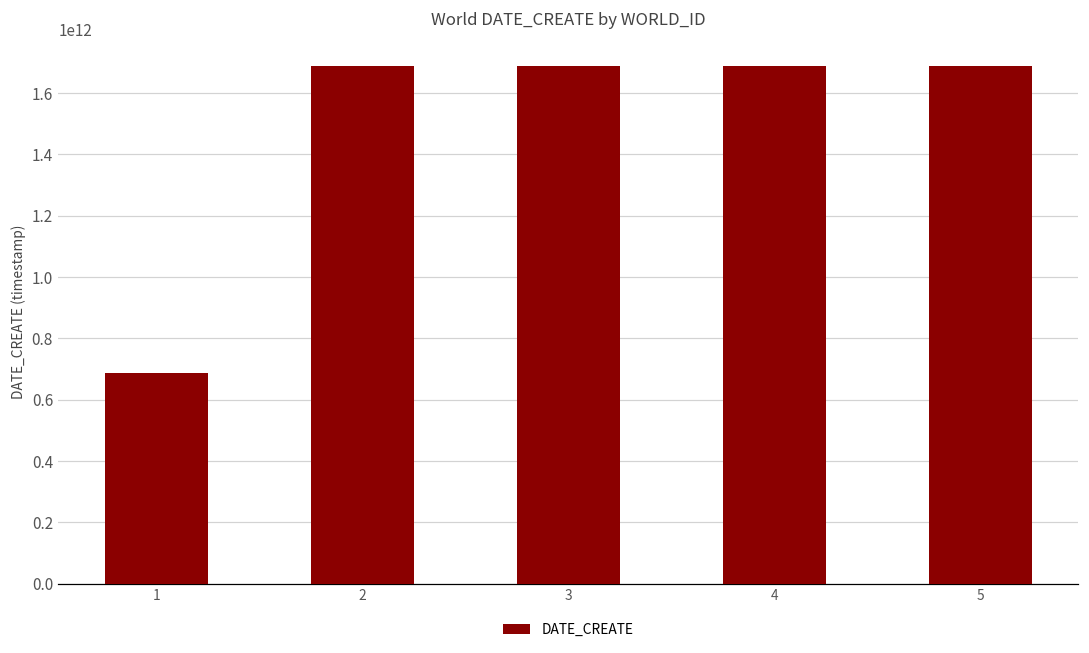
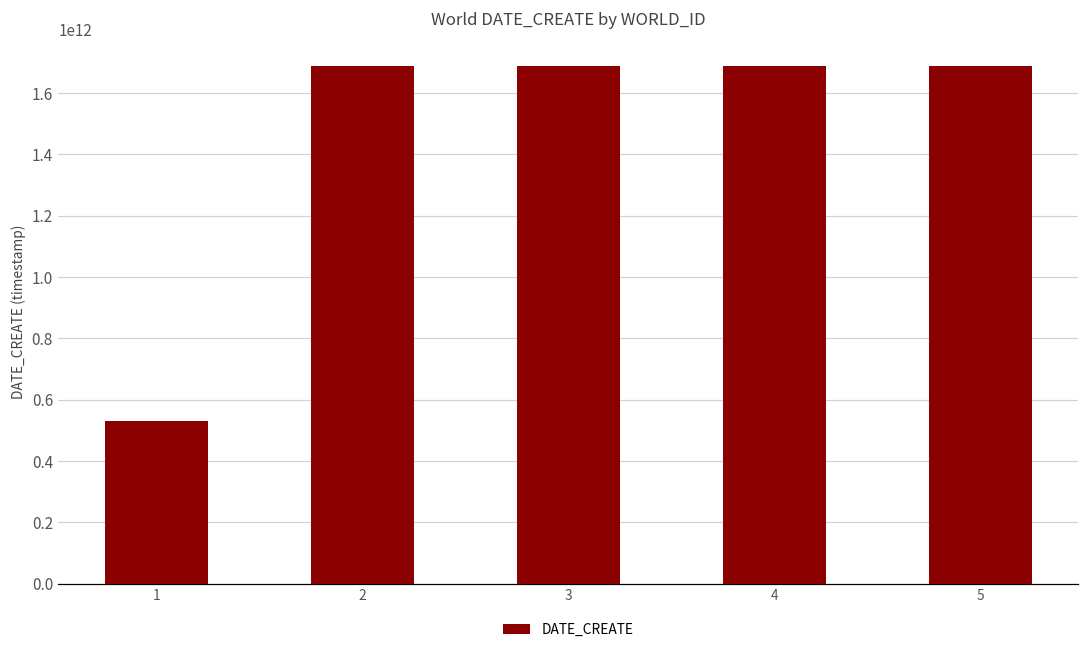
  {
-   "1": 690000000000,
+   "1": 530000000000,
    "2": 1690000000000,
    "3": 1690000000000,
    "4": 1690000000000,
    "5": 1690000000000
  }
